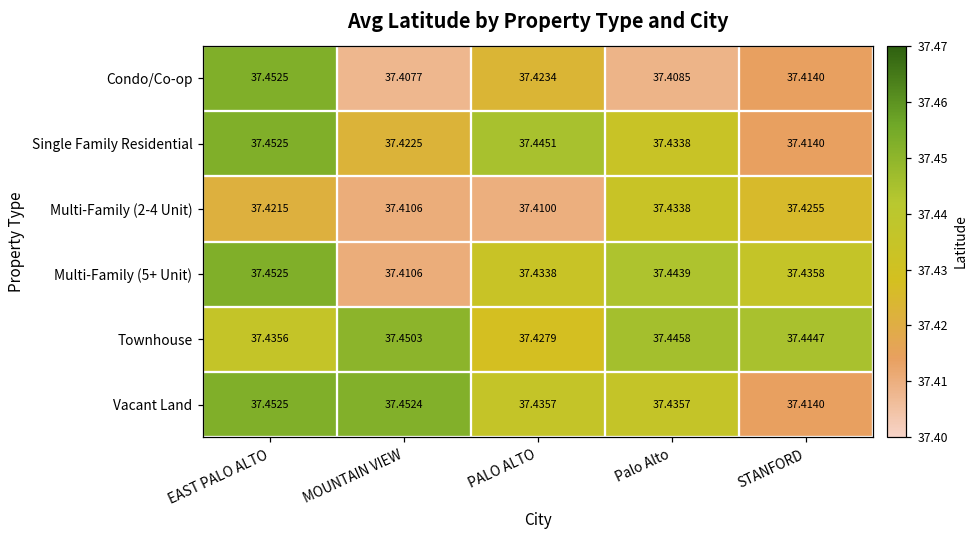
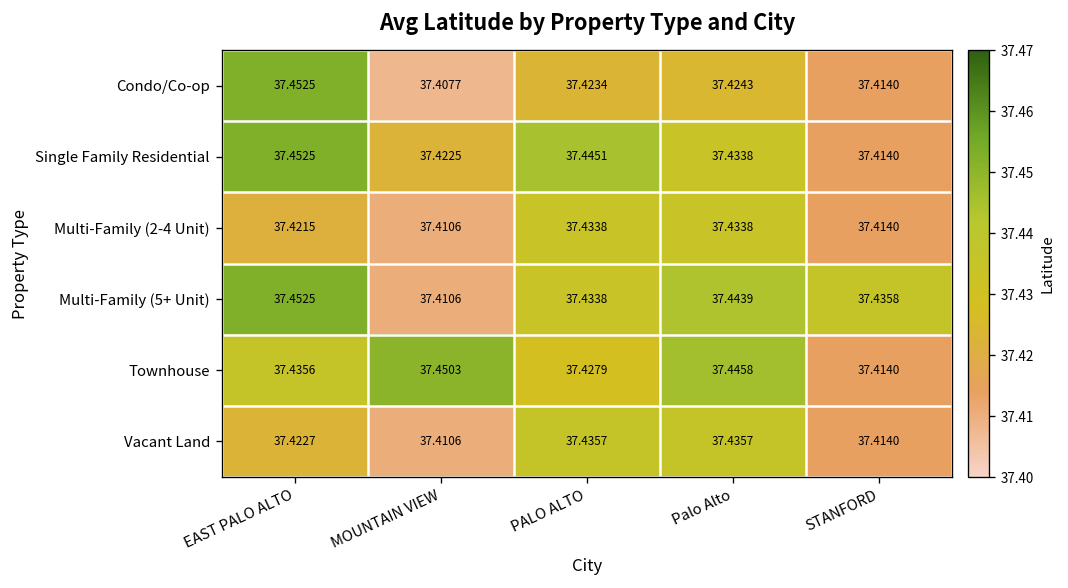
  {
    "Condo/Co-op": {
      "EAST PALO ALTO": 37.4525,
      "MOUNTAIN VIEW": 37.4077,
      "PALO ALTO": 37.4234,
-     "Palo Alto": 37.4085,
+     "Palo Alto": 37.4243,
      "STANFORD": 37.4140
    },
    "Single Family Residential": {
      "EAST PALO ALTO": 37.4525,
      "MOUNTAIN VIEW": 37.4225,
      "PALO ALTO": 37.4451,
      "Palo Alto": 37.4338,
      "STANFORD": 37.4140
    },
    "Multi-Family (2-4 Unit)": {
      "EAST PALO ALTO": 37.4215,
      "MOUNTAIN VIEW": 37.4106,
-     "PALO ALTO": 37.4100,
+     "PALO ALTO": 37.4338,
      "Palo Alto": 37.4338,
-     "STANFORD": 37.4255
+     "STANFORD": 37.4140
    },
    "Multi-Family (5+ Unit)": {
      "EAST PALO ALTO": 37.4525,
      "MOUNTAIN VIEW": 37.4106,
      "PALO ALTO": 37.4338,
      "Palo Alto": 37.4439,
      "STANFORD": 37.4358
    },
    "Townhouse": {
      "EAST PALO ALTO": 37.4356,
      "MOUNTAIN VIEW": 37.4503,
      "PALO ALTO": 37.4279,
      "Palo Alto": 37.4458,
-     "STANFORD": 37.4447
+     "STANFORD": 37.4140
    },
    "Vacant Land": {
-     "EAST PALO ALTO": 37.4525,
-     "MOUNTAIN VIEW": 37.4524,
+     "EAST PALO ALTO": 37.4227,
+     "MOUNTAIN VIEW": 37.4106,
      "PALO ALTO": 37.4357,
      "Palo Alto": 37.4357,
      "STANFORD": 37.4140
    }
  }
